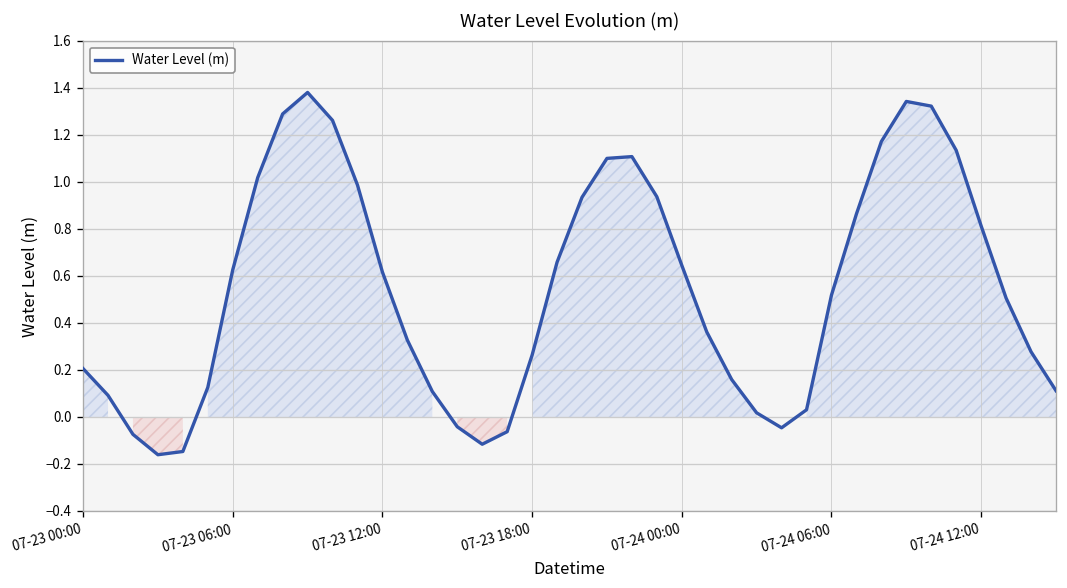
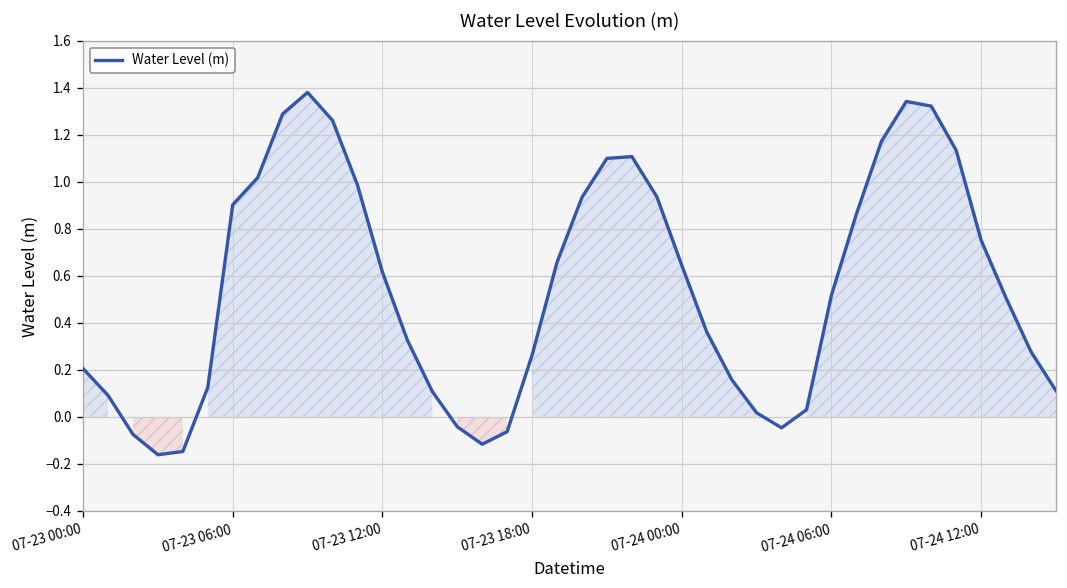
  {
    "07-23 00:00": 0.21,
-   "07-23 06:00": 0.63,
+   "07-23 06:00": 0.90,
    "07-23 12:00": 0.62,
    "07-23 18:00": 0.26,
    "07-24 00:00": 0.65,
    "07-24 06:00": 0.52,
-   "07-24 12:00": 0.81
+   "07-24 12:00": 0.75
  }
